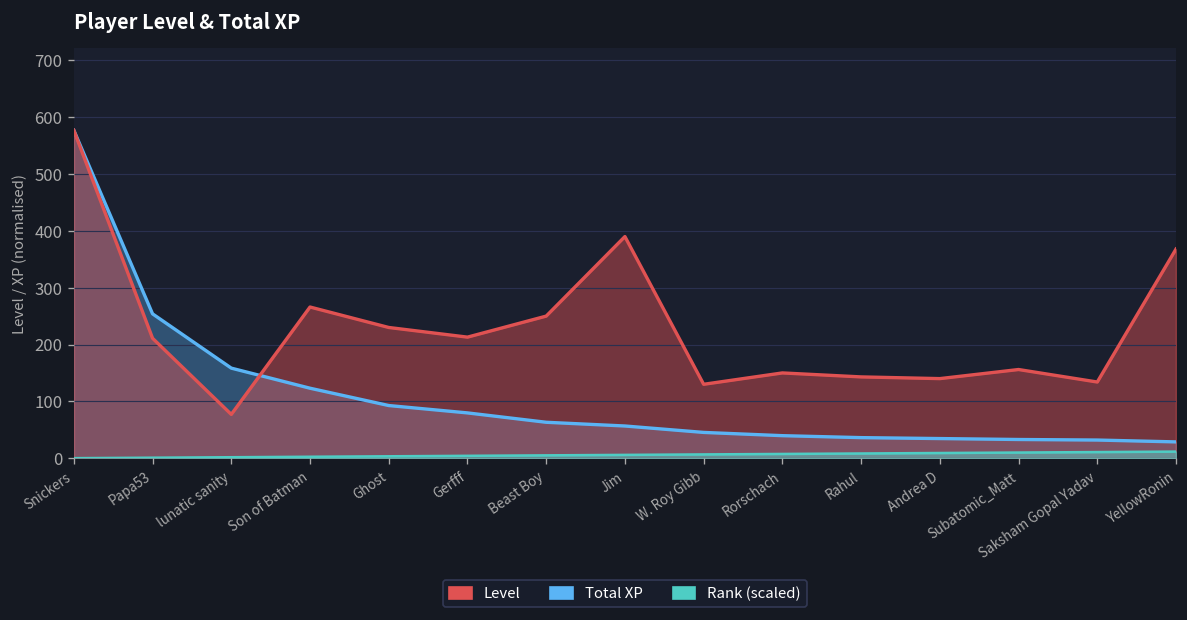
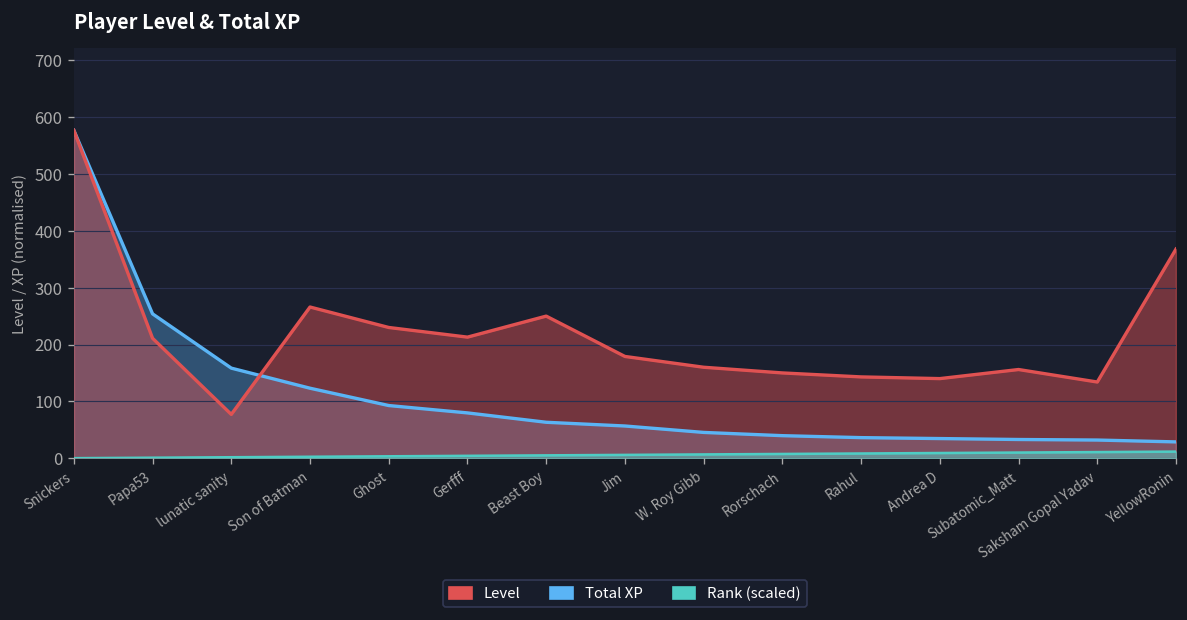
  {
    "Level": {
      "Papa53": 210,
      "lunatic sanity": 80,
      "Son of Batman": 270,
      "Ghost": 230,
      "Gerfff": 210,
      "Beast Boy": 250,
-     "Jim": 390,
-     "W. Roy Gibb": 130,
+     "Jim": 180,
+     "W. Roy Gibb": 160,
      "Rorschach": 150,
      "Rahul": 140,
      "Andrea D": 140,
      "Subatomic_Matt": 160,
      "Saksham Gopal Yadav": 130,
      "YellowRonin": 370
    }
  }
